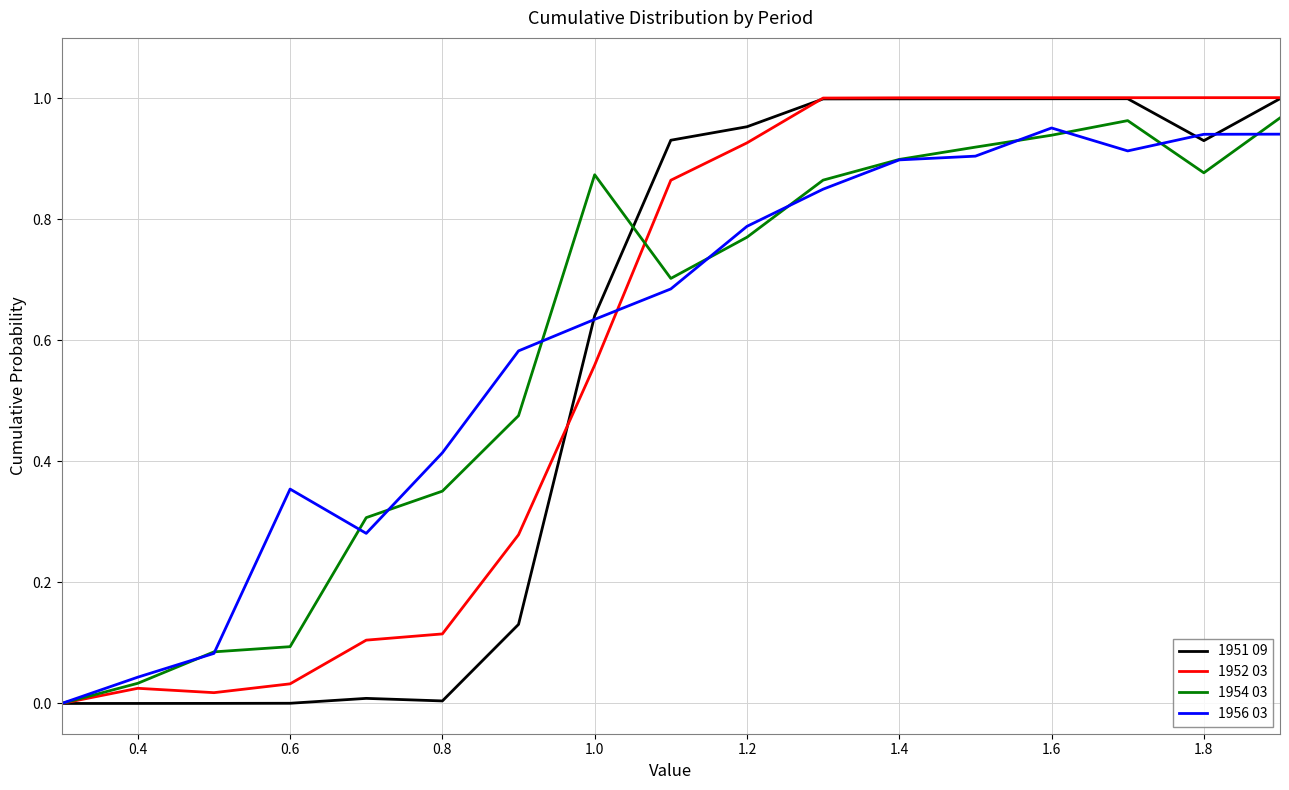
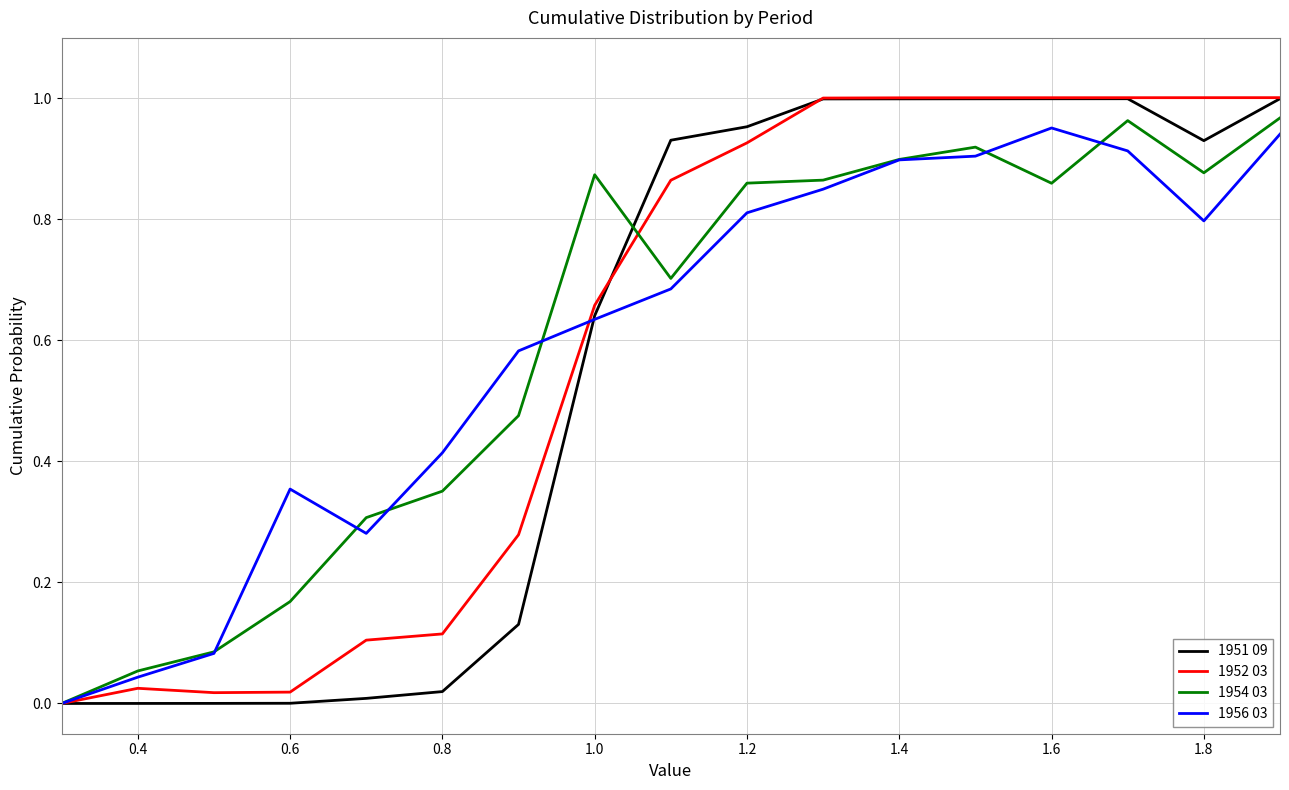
  {
    "1951 09": {
      "0.4": 0.00,
      "0.6": 0.00,
-     "0.8": 0.00,
+     "0.8": 0.02,
      "1.0": 0.64,
      "1.2": 0.95,
      "1.8": 0.93
    },
    "1952 03": {
      "0.4": 0.03,
-     "0.6": 0.03,
+     "0.6": 0.02,
      "0.8": 0.11,
-     "1.0": 0.56,
+     "1.0": 0.66,
      "1.2": 0.93,
      "1.8": 1.00
    },
    "1954 03": {
-     "0.4": 0.03,
-     "0.6": 0.09,
+     "0.4": 0.05,
+     "0.6": 0.17,
      "0.8": 0.35,
      "1.0": 0.87,
-     "1.2": 0.77,
-     "1.6": 0.94,
+     "1.2": 0.86,
+     "1.6": 0.86,
      "1.8": 0.88
    },
    "1956 03": {
      "0.4": 0.04,
      "0.6": 0.35,
      "0.8": 0.41,
      "1.0": 0.63,
-     "1.2": 0.79,
+     "1.2": 0.81,
      "1.6": 0.95,
-     "1.8": 0.94
+     "1.8": 0.80
    }
  }
